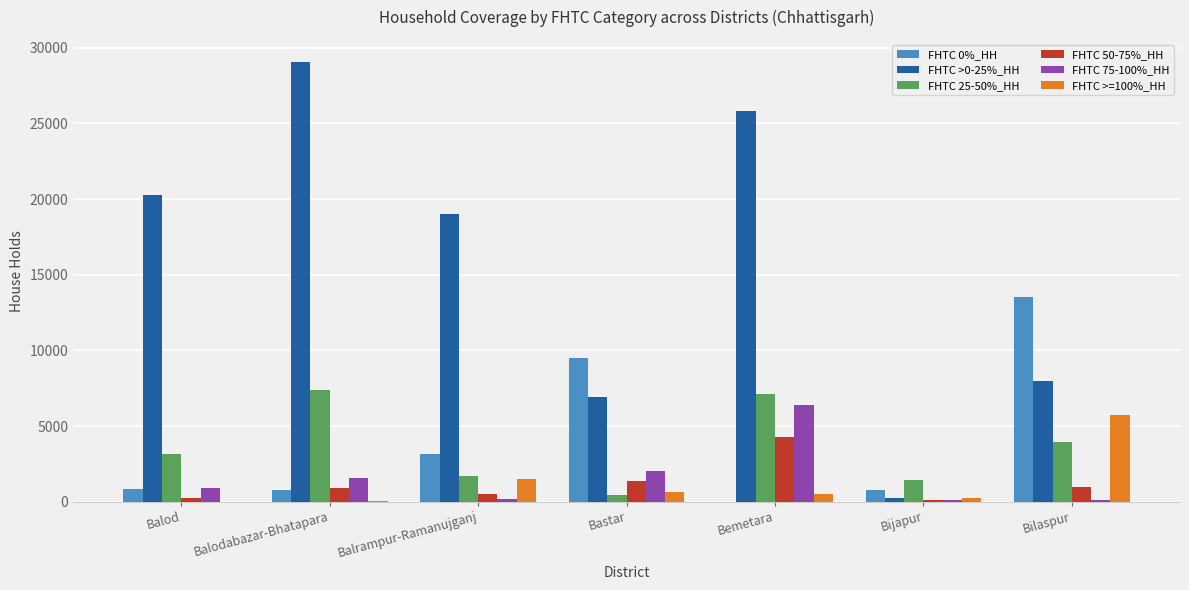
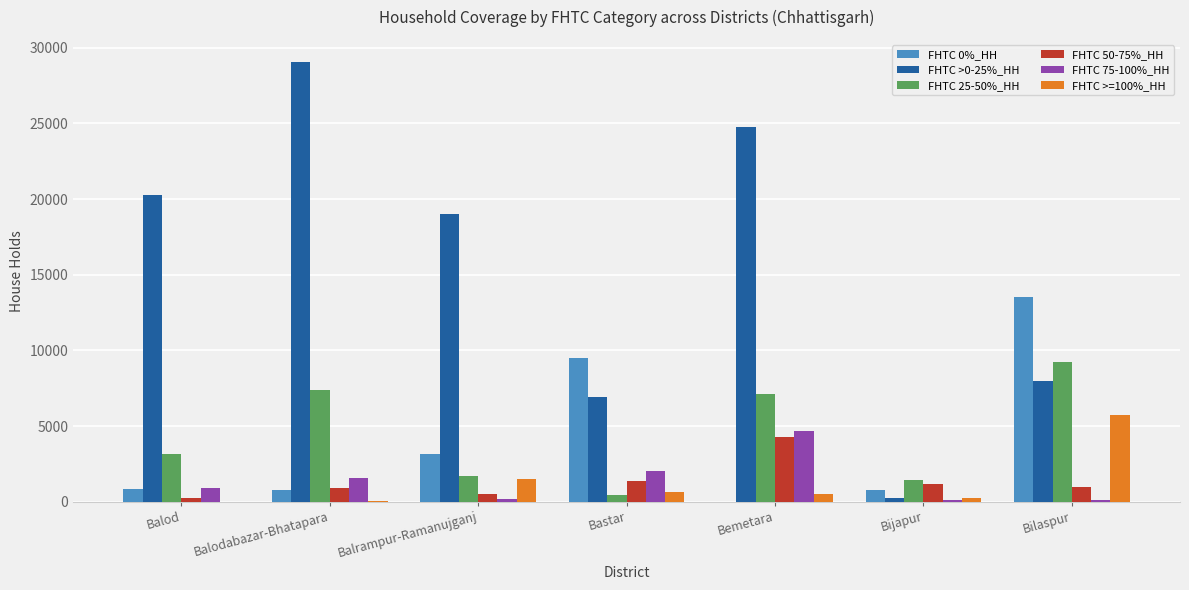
  {
    "FHTC 0%_HH": {
      "Balod": 800,
      "Balodabazar-Bhatapara": 800,
      "Balrampur-Ramanujganj": 3200,
      "Bastar": 9500,
      "Bemetara": 0,
      "Bijapur": 800,
      "Bilaspur": 13500
    },
    "FHTC >0-25%_HH": {
      "Balod": 20300,
      "Balodabazar-Bhatapara": 29100,
      "Balrampur-Ramanujganj": 19000,
      "Bastar": 6900,
-     "Bemetara": 25800,
+     "Bemetara": 24700,
      "Bijapur": 200,
      "Bilaspur": 8000
    },
    "FHTC 25-50%_HH": {
      "Balod": 3100,
      "Balodabazar-Bhatapara": 7400,
      "Balrampur-Ramanujganj": 1700,
      "Bastar": 400,
      "Bemetara": 7100,
      "Bijapur": 1400,
-     "Bilaspur": 3900
+     "Bilaspur": 9300
    },
    "FHTC 50-75%_HH": {
      "Balod": 300,
      "Balodabazar-Bhatapara": 900,
      "Balrampur-Ramanujganj": 500,
      "Bastar": 1300,
      "Bemetara": 4300,
-     "Bijapur": 100,
+     "Bijapur": 1100,
      "Bilaspur": 900
    },
    "FHTC 75-100%_HH": {
      "Balod": 900,
      "Balodabazar-Bhatapara": 1600,
      "Bastar": 2000,
-     "Bemetara": 6400
+     "Bemetara": 4700
    },
    "FHTC >=100%_HH": {
      "Balod": 0,
      "Balrampur-Ramanujganj": 1500,
      "Bastar": 600,
      "Bemetara": 500,
      "Bijapur": 200,
      "Bilaspur": 5800
    }
  }
